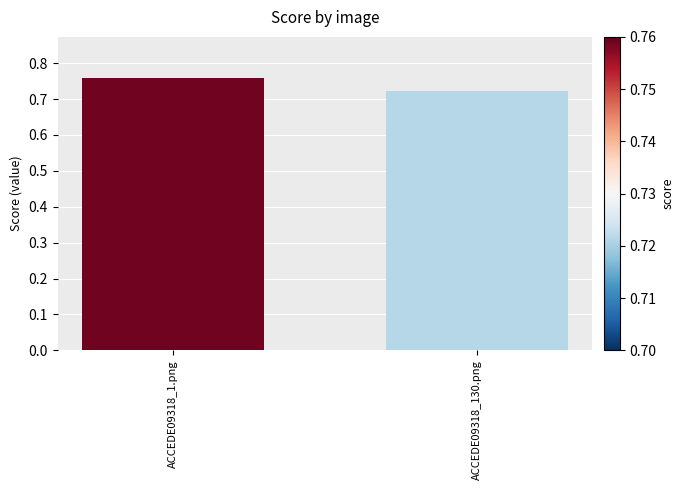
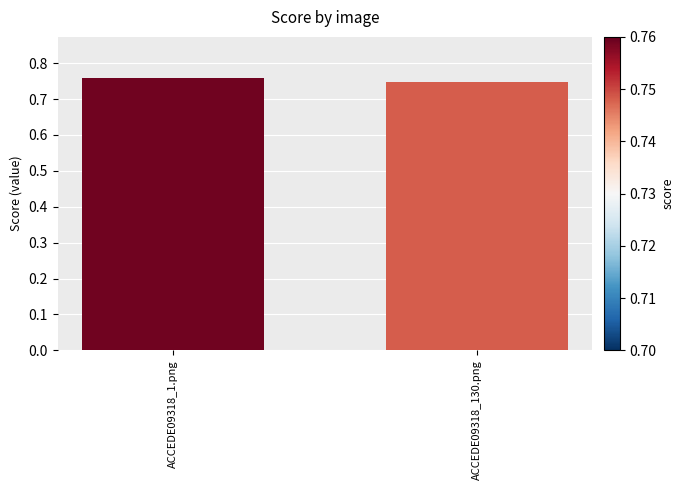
  {
    "ACCEDE09318_1.png": 0.76,
-   "ACCEDE09318_130.png": 0.72
+   "ACCEDE09318_130.png": 0.75
  }
